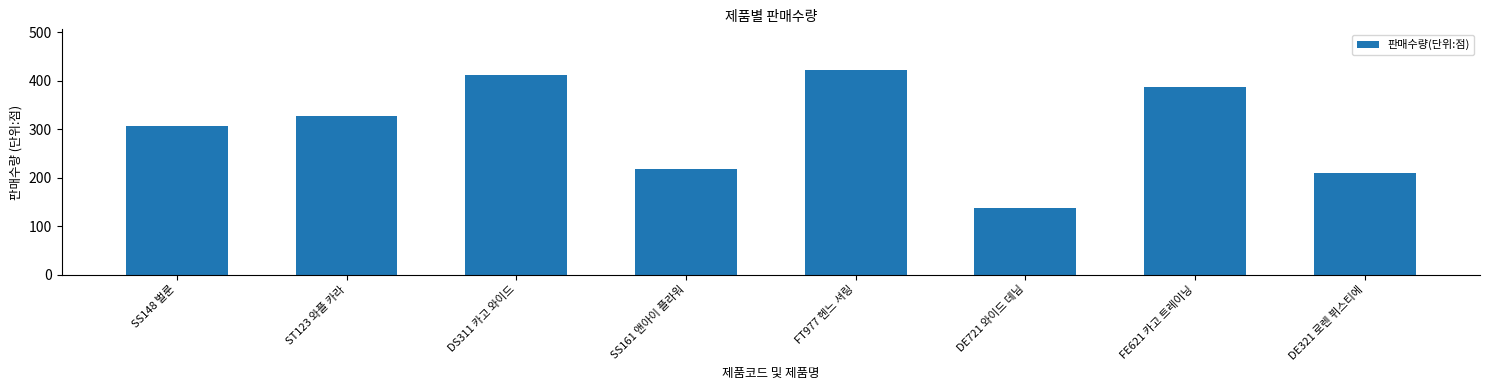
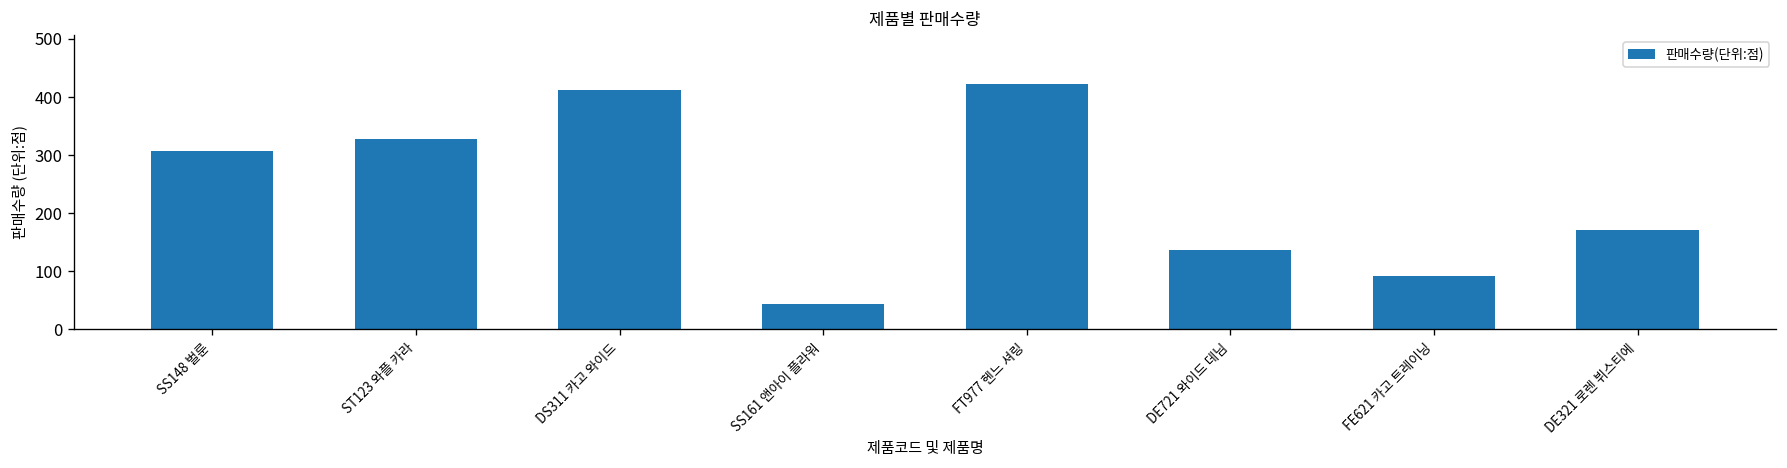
  {
    "SS148 벌룬": 310,
    "ST123 와플 카라": 330,
    "DS311 카고 와이드": 410,
-   "SS161 앤아이 플라워": 220,
+   "SS161 앤아이 플라워": 40,
    "FT977 헨느 셔링": 420,
    "DE721 와이드 데님": 140,
-   "FE621 카고 트레이닝": 390,
-   "DE321 로렌 뷔스티에": 210
+   "FE621 카고 트레이닝": 90,
+   "DE321 로렌 뷔스티에": 170
  }
